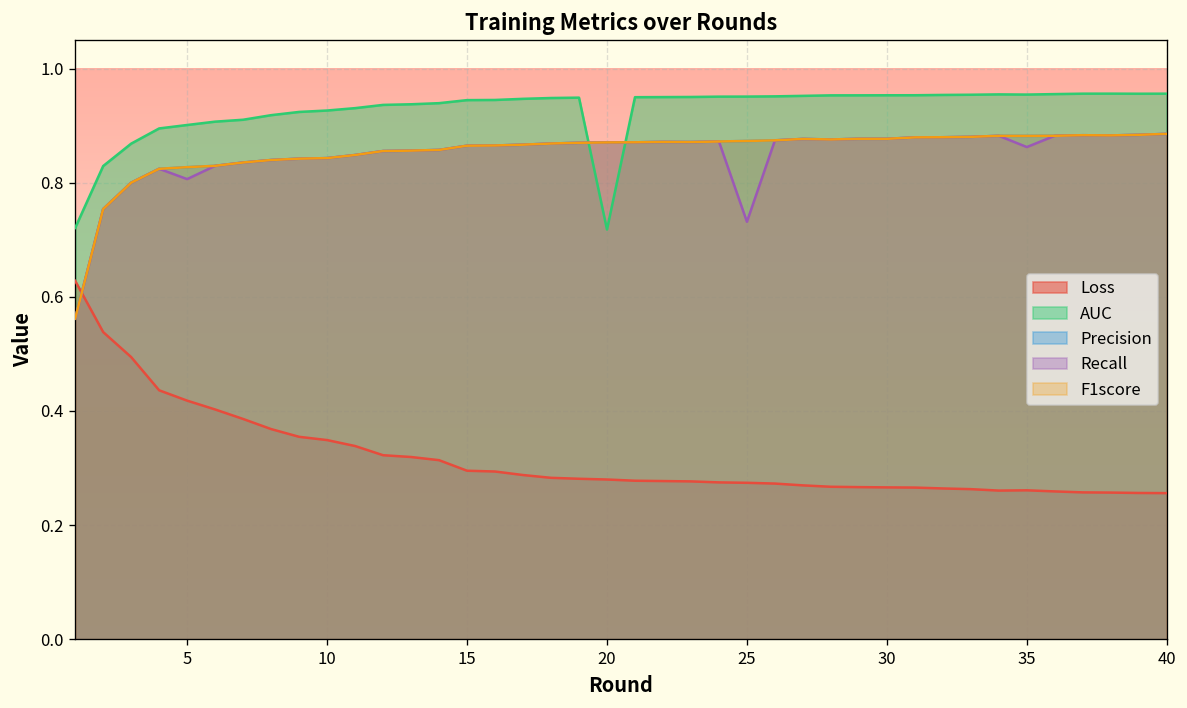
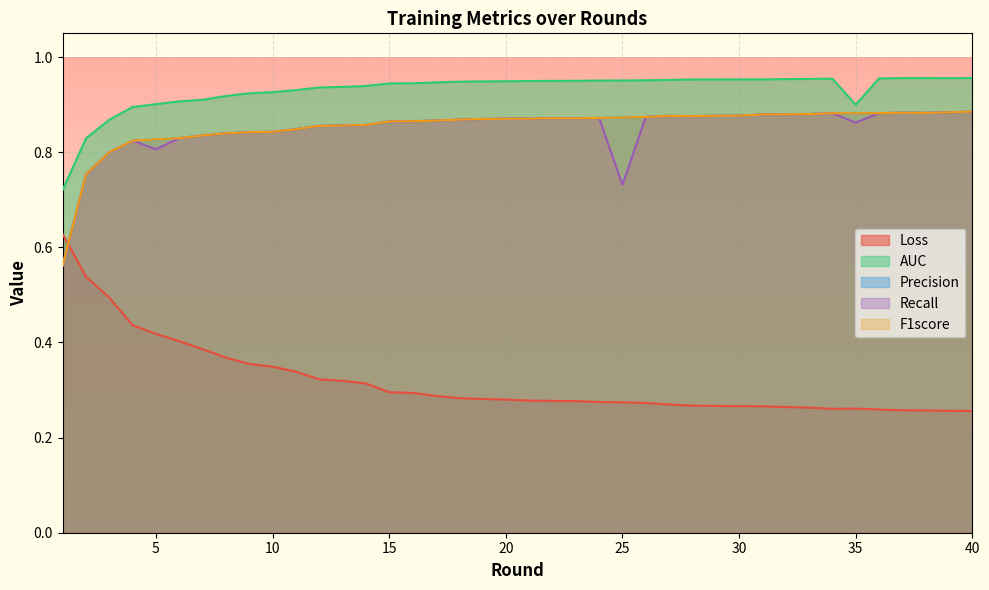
  {
    "Loss": {
      "5": 0.42,
      "10": 0.35,
      "15": 0.30,
      "20": 0.28,
      "25": 0.27,
      "30": 0.27,
      "35": 0.26,
      "40": 0.26
    },
    "AUC": {
      "5": 0.90,
      "10": 0.93,
      "15": 0.94,
-     "20": 0.72,
+     "20": 0.95,
      "25": 0.95,
      "30": 0.95,
-     "35": 0.95,
+     "35": 0.90,
      "40": 0.96
    },
    "F1score": {
      "5": 0.83,
      "25": 0.87,
      "35": 0.88
    },
    "Recall": {
      "5": 0.81,
      "25": 0.73,
      "35": 0.86
    }
  }
